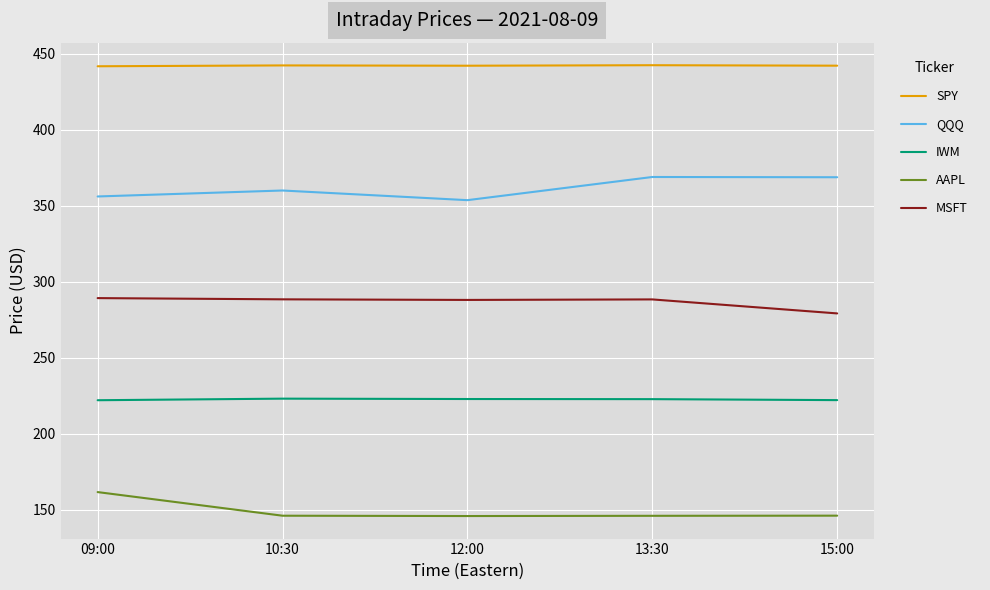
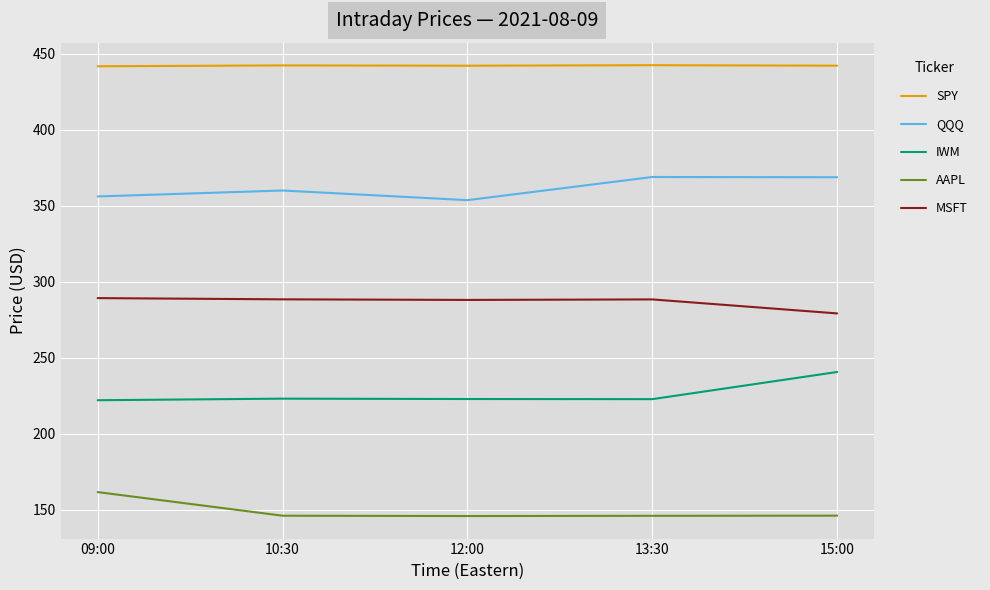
  {
    "SPY": {
      "09:00": 442,
      "10:30": 442,
      "12:00": 442,
      "13:30": 442,
      "15:00": 442
    },
    "QQQ": {
      "09:00": 356,
      "10:30": 360,
      "12:00": 354,
      "13:30": 369,
      "15:00": 369
    },
    "IWM": {
      "09:00": 222,
      "10:30": 223,
      "12:00": 223,
      "13:30": 223,
-     "15:00": 222
+     "15:00": 241
    },
    "AAPL": {
      "09:00": 162,
      "10:30": 146,
      "12:00": 146,
      "13:30": 146,
      "15:00": 146
    },
    "MSFT": {
      "09:00": 289,
      "10:30": 288,
      "12:00": 288,
      "13:30": 288,
      "15:00": 279
    }
  }
